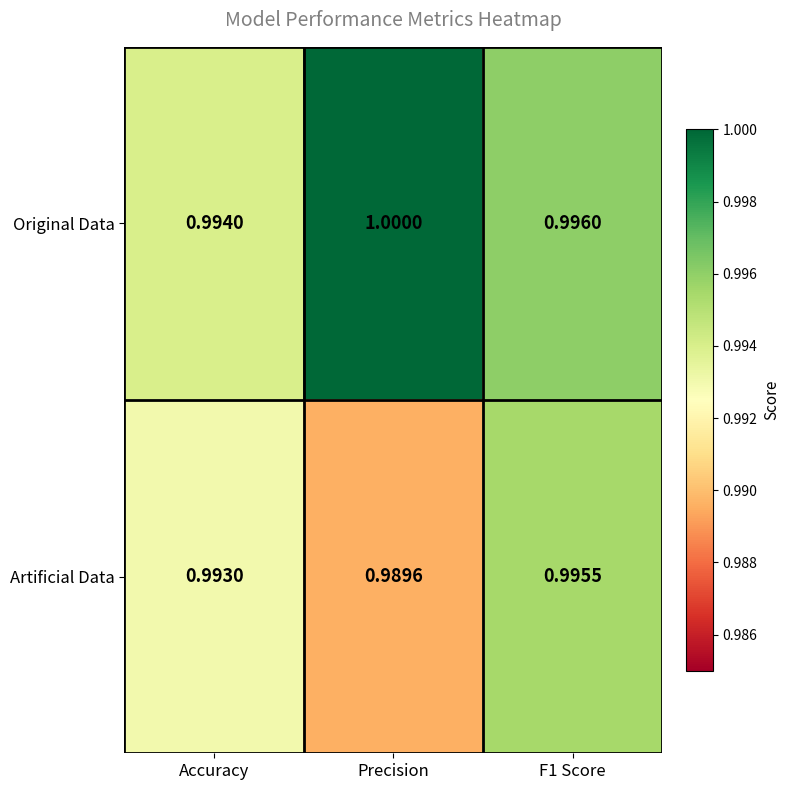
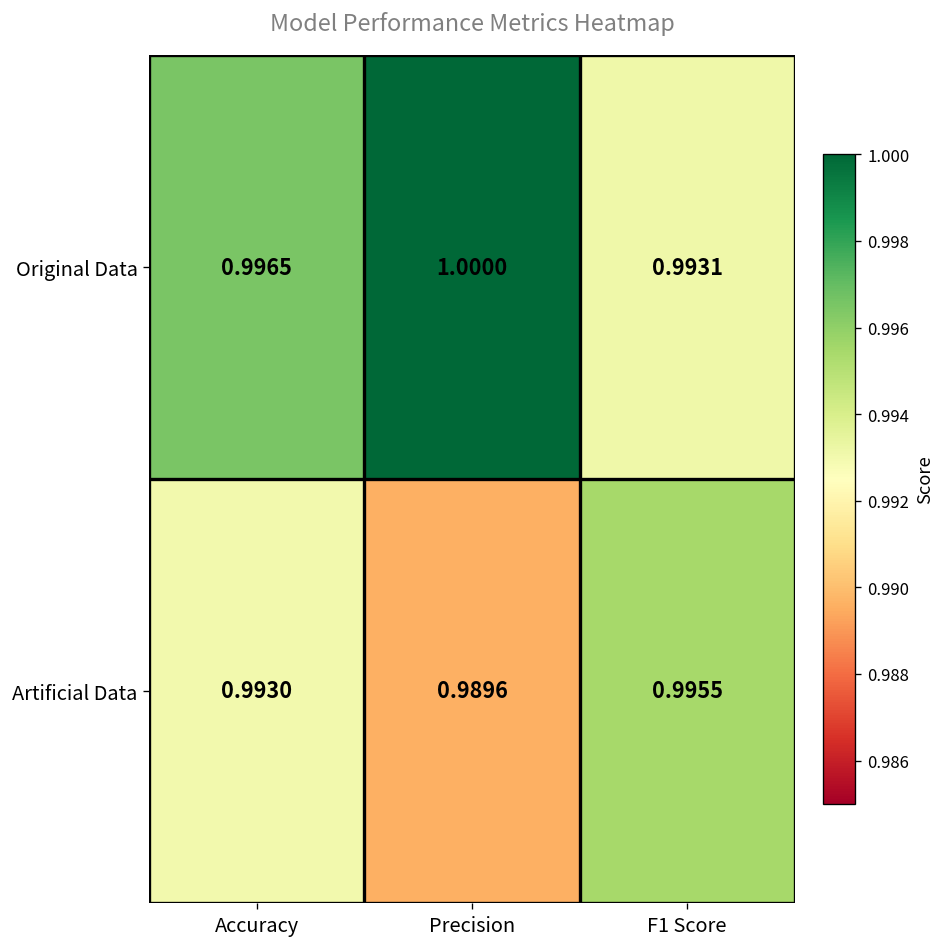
  {
    "Original Data": {
-     "Accuracy": 0.9940,
+     "Accuracy": 0.9965,
      "Precision": 1.0000,
-     "F1 Score": 0.9960
+     "F1 Score": 0.9931
    },
    "Artificial Data": {
      "Accuracy": 0.9930,
      "Precision": 0.9896,
      "F1 Score": 0.9955
    }
  }
